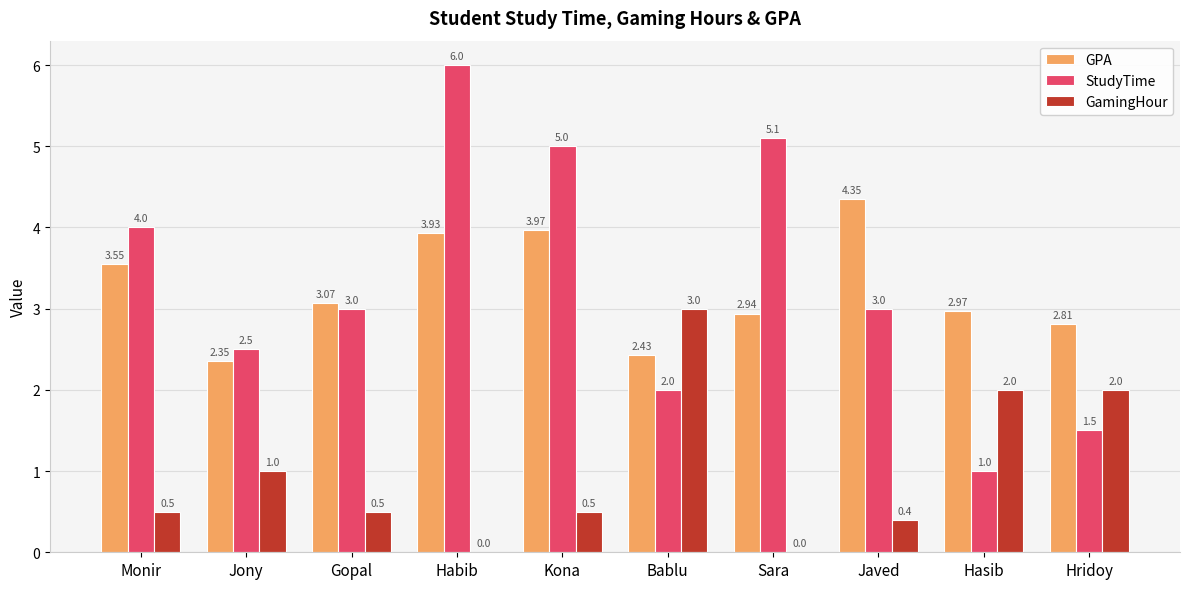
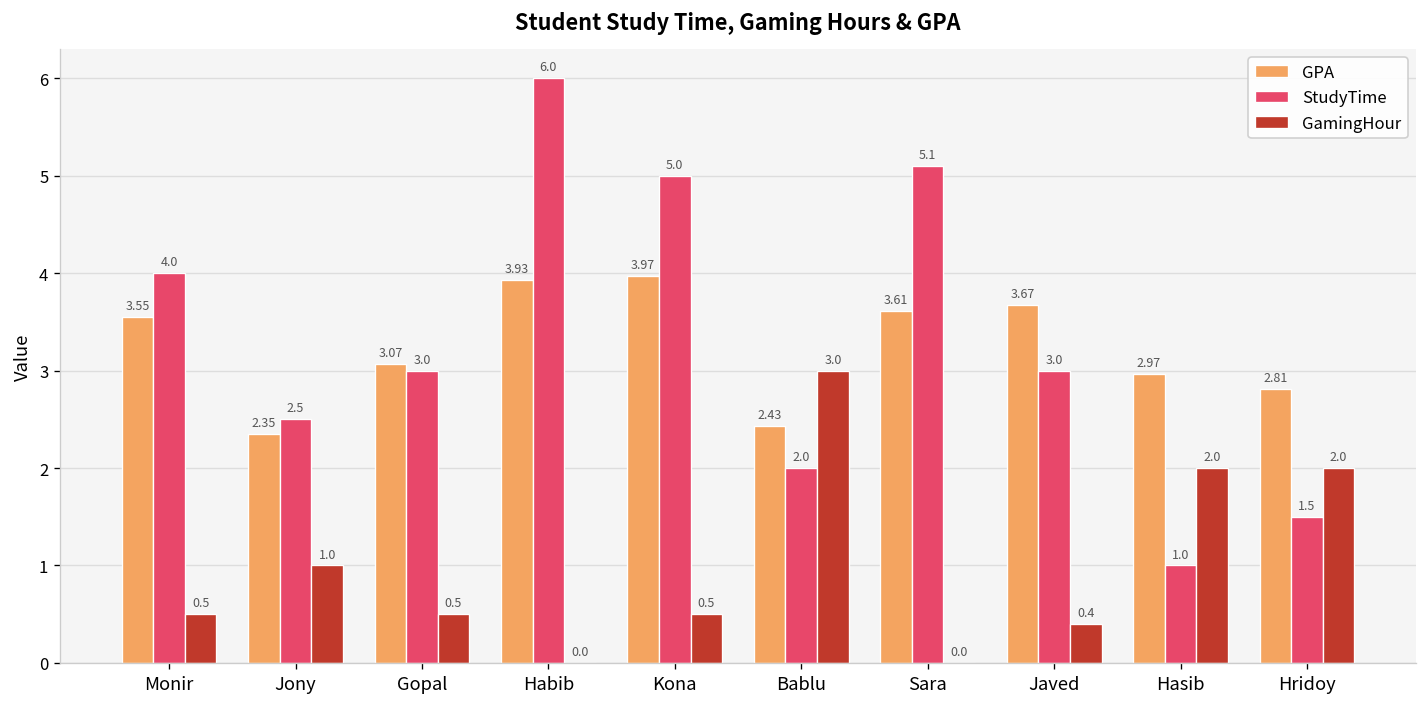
  {
    "GPA": {
      "Monir": 3.55,
      "Jony": 2.35,
      "Gopal": 3.07,
      "Habib": 3.93,
      "Kona": 3.97,
      "Bablu": 2.43,
-     "Sara": 2.94,
-     "Javed": 4.35,
+     "Sara": 3.61,
+     "Javed": 3.67,
      "Hasib": 2.97,
      "Hridoy": 2.81
    },
    "StudyTime": {
      "Monir": 4.0,
      "Jony": 2.5,
      "Gopal": 3.0,
      "Habib": 6.0,
      "Kona": 5.0,
      "Bablu": 2.0,
      "Sara": 5.1,
      "Javed": 3.0,
      "Hasib": 1.0,
      "Hridoy": 1.5
    },
    "GamingHour": {
      "Monir": 0.5,
      "Jony": 1.0,
      "Gopal": 0.5,
      "Habib": 0.0,
      "Kona": 0.5,
      "Bablu": 3.0,
      "Sara": 0.0,
      "Javed": 0.4,
      "Hasib": 2.0,
      "Hridoy": 2.0
    }
  }
